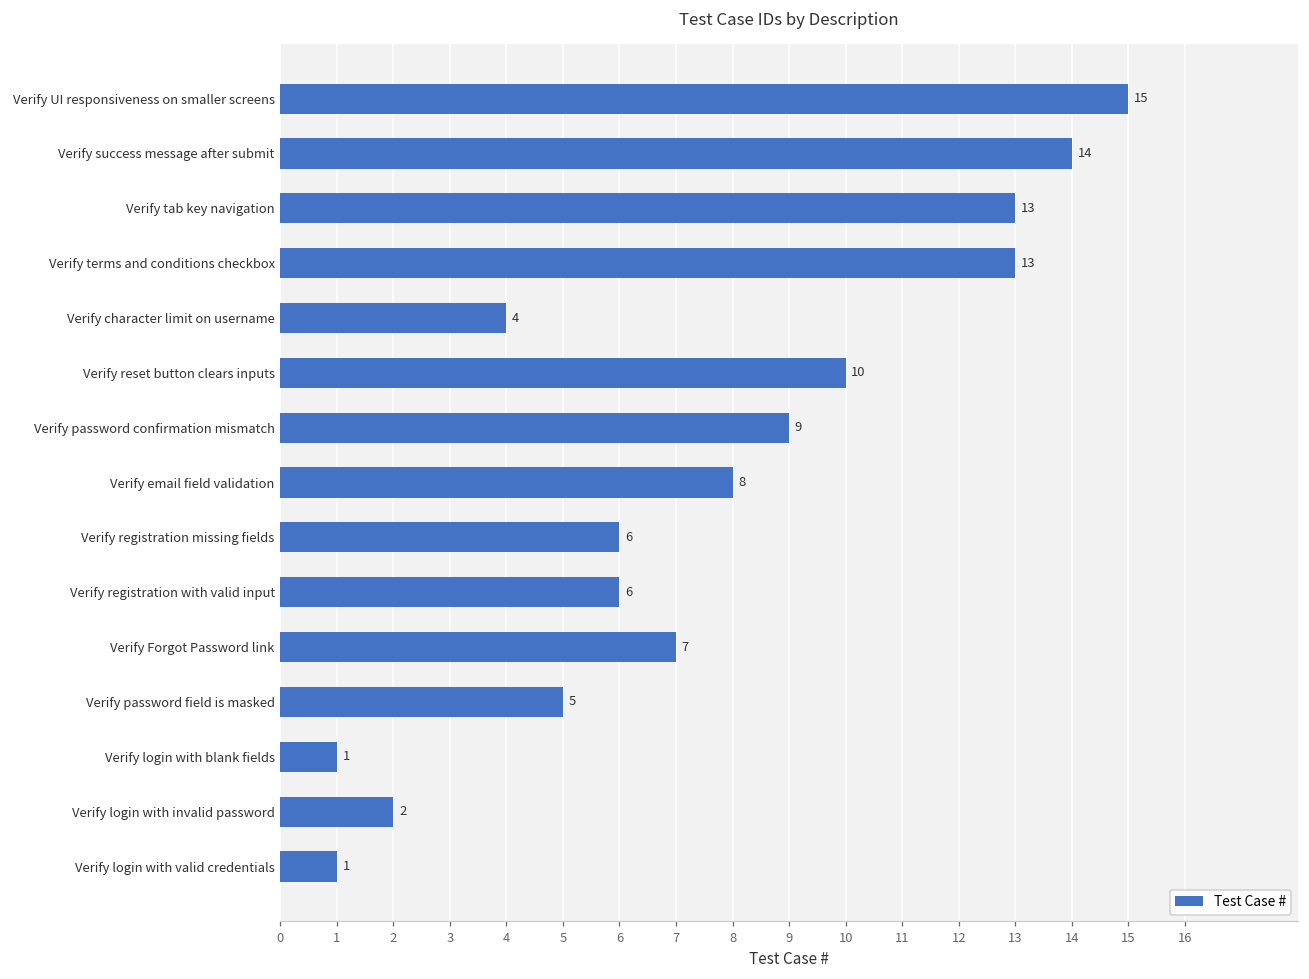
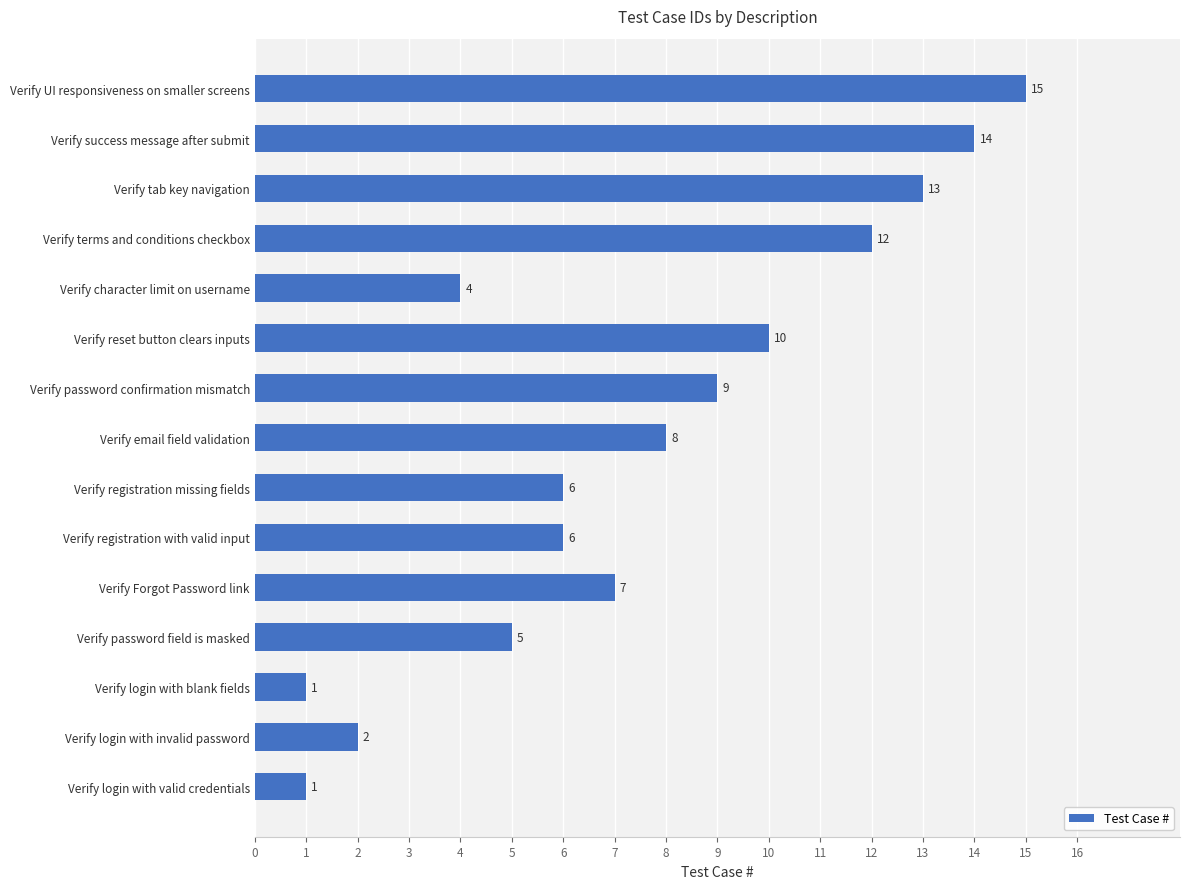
  {
    "Verify UI responsiveness on smaller screens": 15,
    "Verify success message after submit": 14,
    "Verify tab key navigation": 13,
-   "Verify terms and conditions checkbox": 13,
+   "Verify terms and conditions checkbox": 12,
    "Verify character limit on username": 4,
    "Verify reset button clears inputs": 10,
    "Verify password confirmation mismatch": 9,
    "Verify email field validation": 8,
    "Verify registration missing fields": 6,
    "Verify registration with valid input": 6,
    "Verify Forgot Password link": 7,
    "Verify password field is masked": 5,
    "Verify login with blank fields": 1,
    "Verify login with invalid password": 2,
    "Verify login with valid credentials": 1
  }
